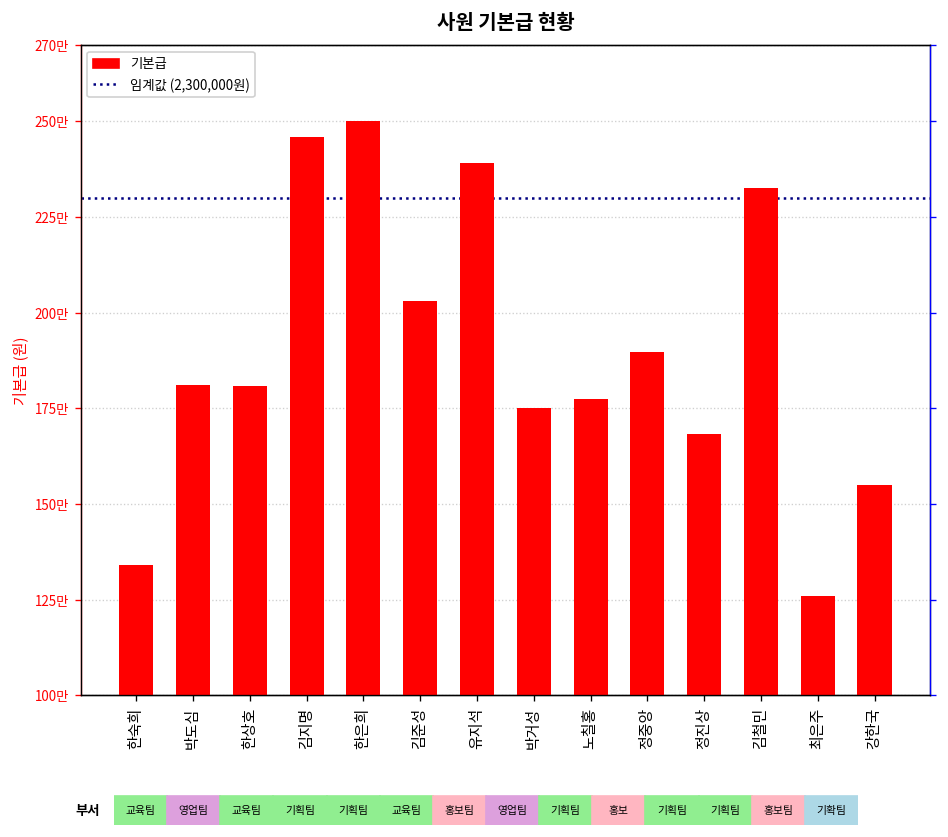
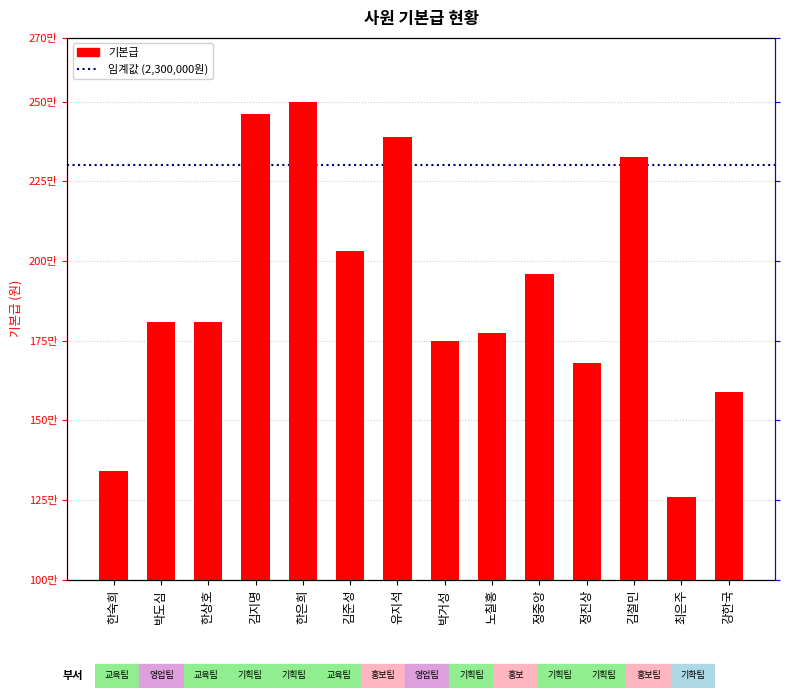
  {
    "한숙희": "134만",
    "박도심": "181만",
    "한상호": "181만",
    "김지명": "246만",
    "한은희": "250만",
    "김준성": "203만",
    "유지석": "239만",
    "박거성": "175만",
    "노칠홍": "178만",
-   "정중앙": "190만",
+   "정중앙": "196만",
    "정진상": "168만",
    "김철민": "233만",
    "최은주": "126만",
-   "강한국": "155만"
+   "강한국": "159만"
  }
